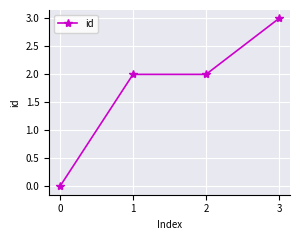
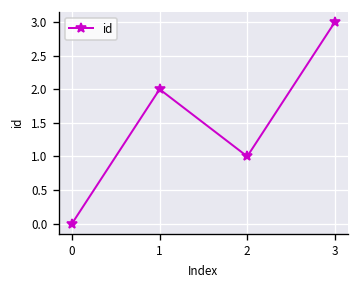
  {
    "0": 0,
    "1": 2,
-   "2": 2,
+   "2": 1,
    "3": 3
  }
